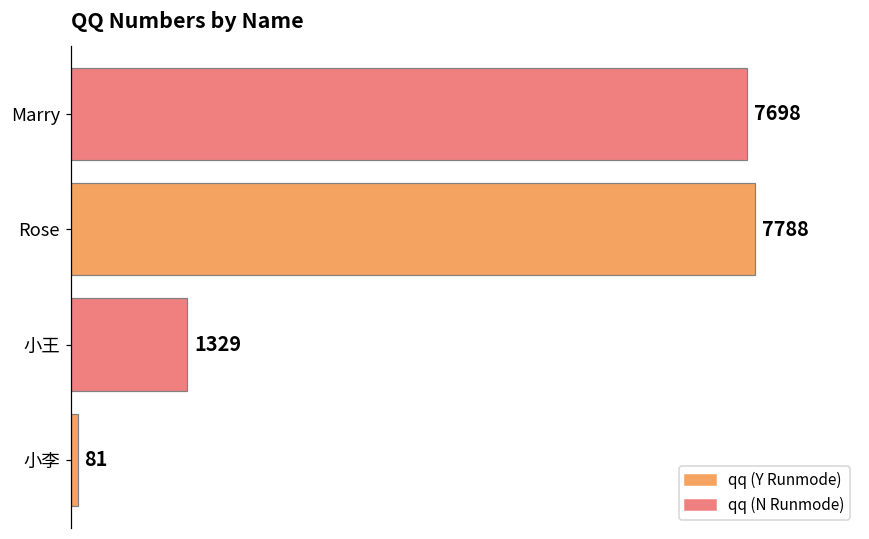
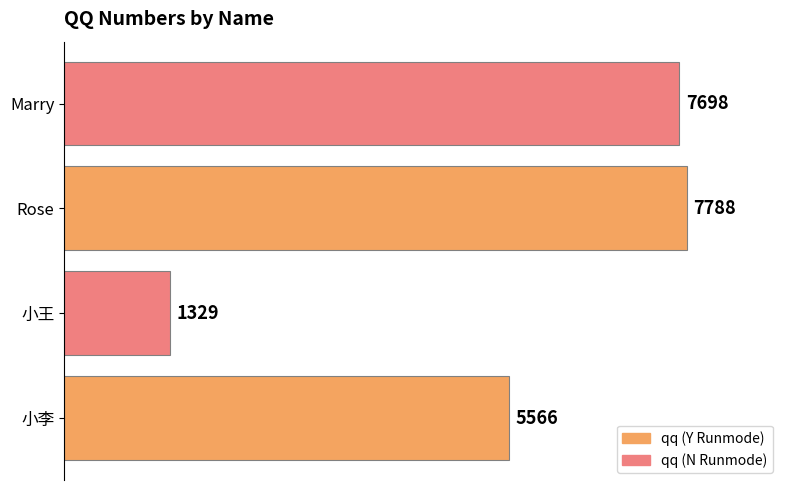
  {
    "Marry": 7698,
    "Rose": 7788,
    "小王": 1329,
-   "小李": 81
+   "小李": 5566
  }
